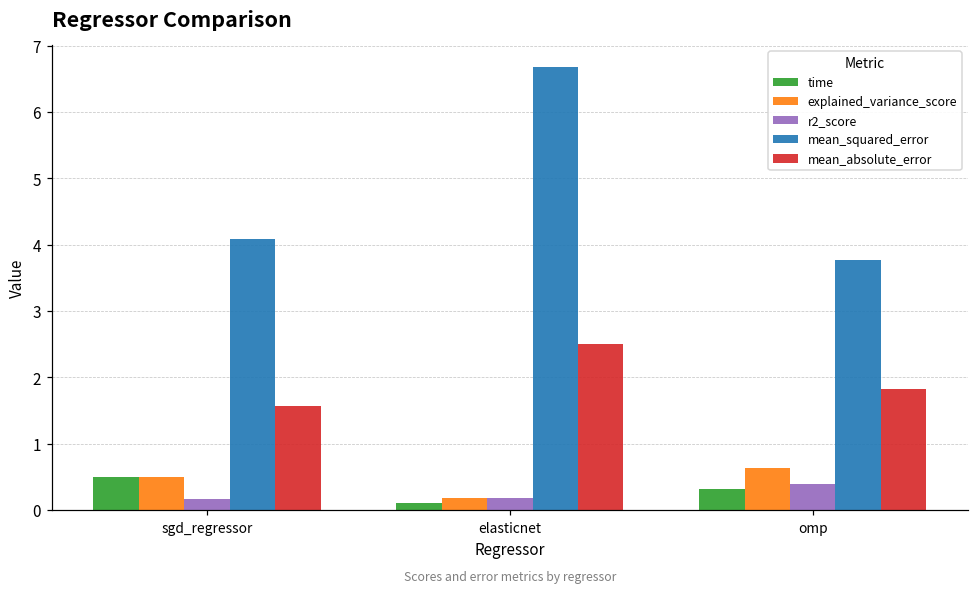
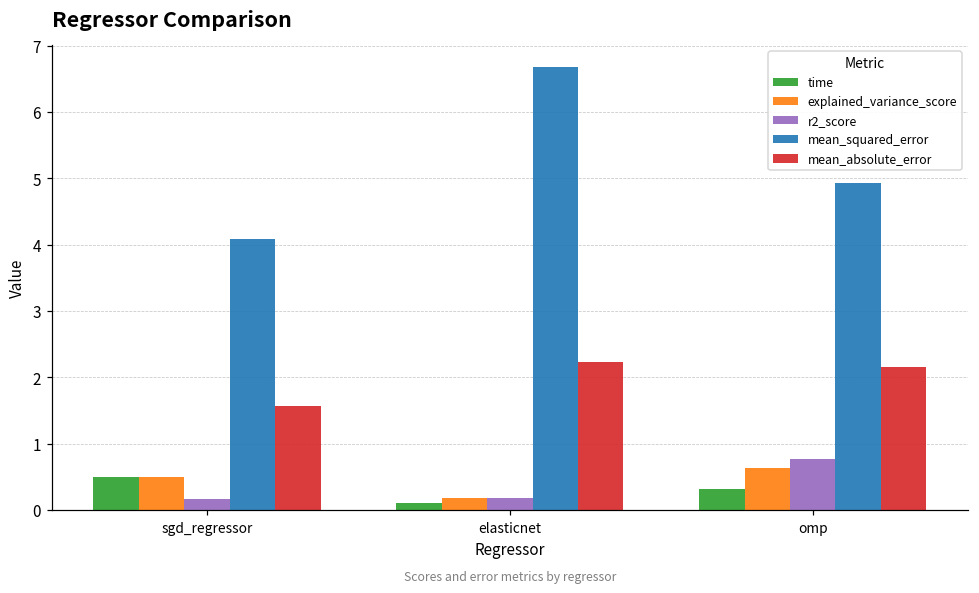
  {
    "time": {
      "sgd_regressor": 0.5,
      "elasticnet": 0.1,
      "omp": 0.3
    },
    "explained_variance_score": {
      "sgd_regressor": 0.5,
      "elasticnet": 0.2,
      "omp": 0.6
    },
    "r2_score": {
      "sgd_regressor": 0.2,
      "elasticnet": 0.2,
-     "omp": 0.4
+     "omp": 0.8
    },
    "mean_squared_error": {
      "sgd_regressor": 4.1,
      "elasticnet": 6.7,
-     "omp": 3.8
+     "omp": 4.9
    },
    "mean_absolute_error": {
      "sgd_regressor": 1.6,
-     "elasticnet": 2.5,
-     "omp": 1.8
+     "elasticnet": 2.2,
+     "omp": 2.1
    }
  }
